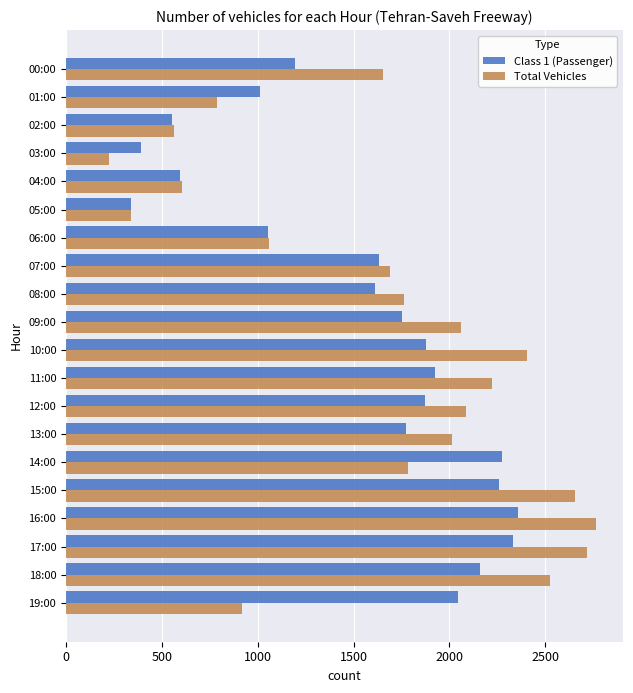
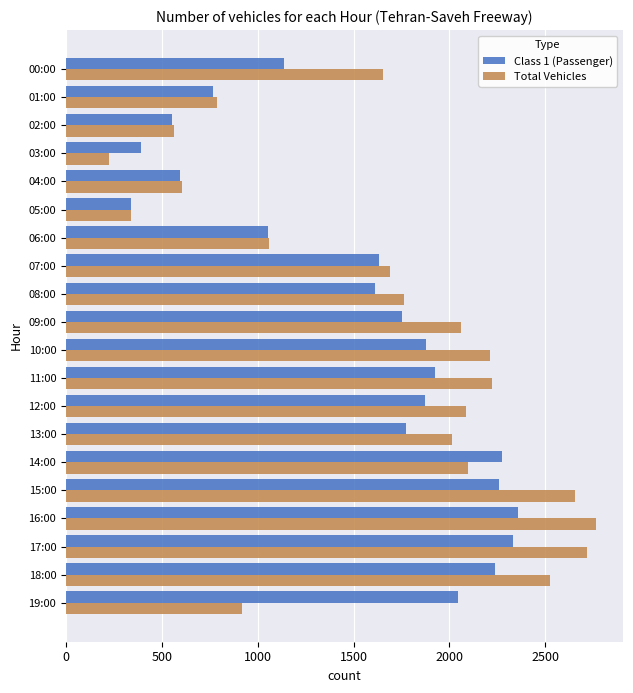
  {
    "Class 1 (Passenger)": {
-     "00:00": 1190,
-     "01:00": 1010,
+     "00:00": 1140,
+     "01:00": 770,
      "02:00": 550,
      "03:00": 390,
      "04:00": 600,
      "05:00": 340,
      "06:00": 1060,
      "07:00": 1630,
      "08:00": 1610,
      "09:00": 1750,
      "10:00": 1880,
      "11:00": 1920,
      "12:00": 1870,
      "13:00": 1770,
      "14:00": 2270,
      "15:00": 2260,
      "16:00": 2360,
      "17:00": 2330,
-     "18:00": 2160,
+     "18:00": 2240,
      "19:00": 2050
    },
    "Total Vehicles": {
      "00:00": 1660,
      "01:00": 790,
      "02:00": 560,
      "03:00": 230,
      "04:00": 600,
      "05:00": 340,
      "06:00": 1060,
      "07:00": 1690,
      "08:00": 1760,
      "09:00": 2060,
-     "10:00": 2400,
+     "10:00": 2210,
      "11:00": 2220,
      "12:00": 2090,
      "13:00": 2010,
-     "14:00": 1790,
+     "14:00": 2100,
      "15:00": 2660,
      "16:00": 2770,
      "17:00": 2720,
      "18:00": 2520,
      "19:00": 920
    }
  }
